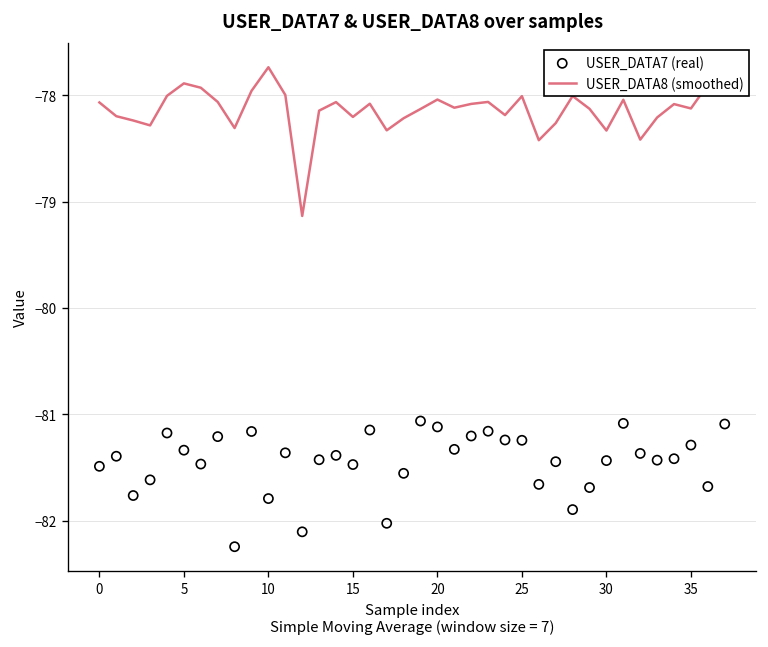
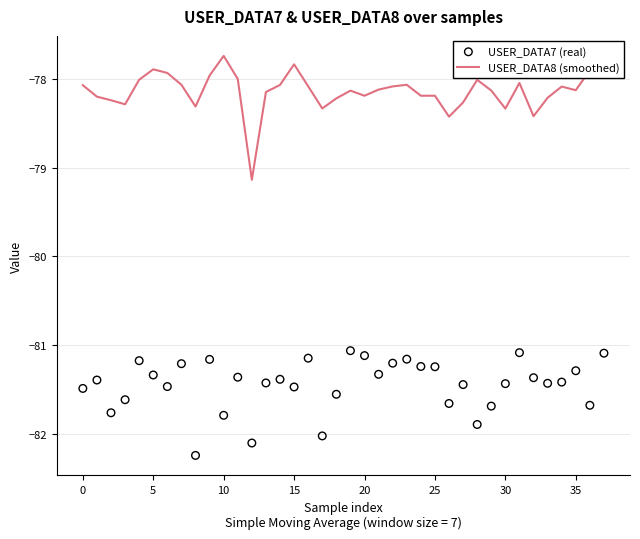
  {
    "USER_DATA8 (smoothed)": {
      "0": -78.1,
      "5": -77.9,
      "10": -77.7,
-     "15": -78.2,
-     "20": -78.0,
-     "25": -78.0,
+     "15": -77.8,
+     "20": -78.2,
+     "25": -78.2,
      "30": -78.3,
      "35": -78.1
    }
  }
